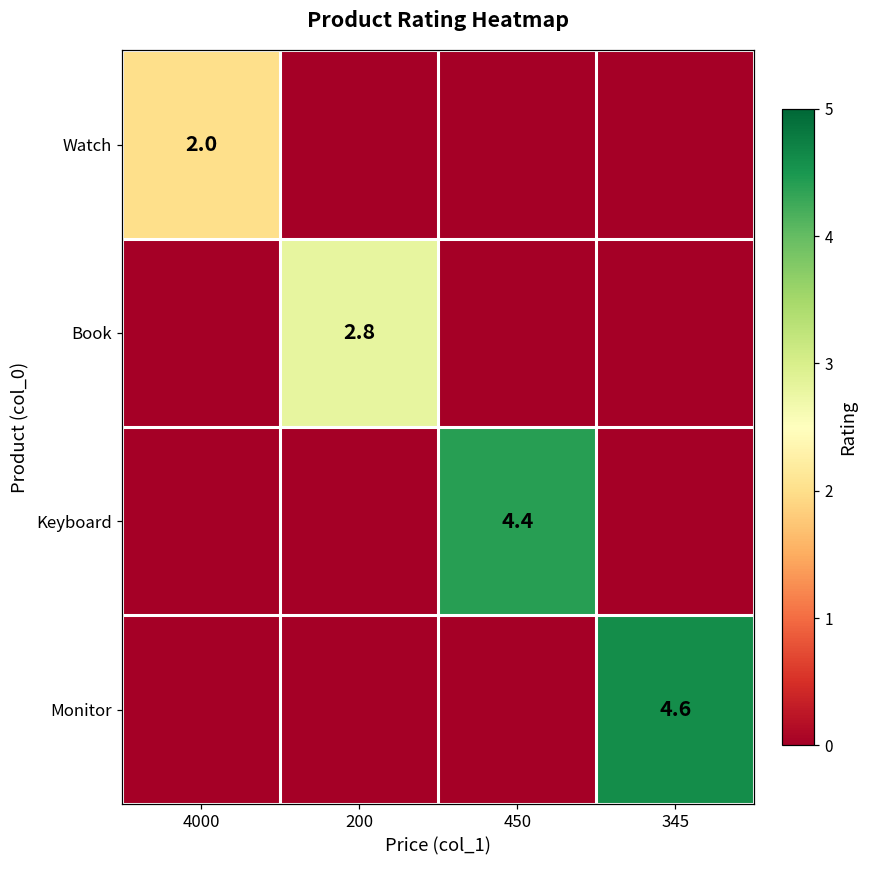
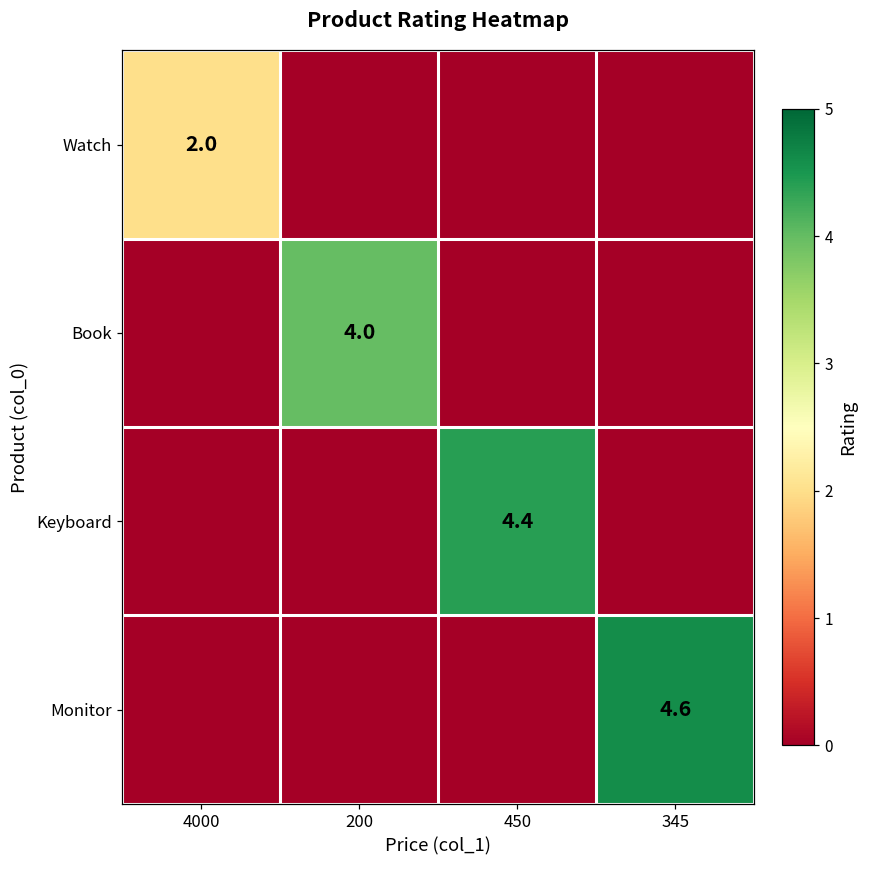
  {
    "Watch": {
      "4000": 2.0
    },
    "Book": {
-     "200": 2.8
+     "200": 4.0
    },
    "Keyboard": {
      "450": 4.4
    },
    "Monitor": {
      "345": 4.6
    }
  }
